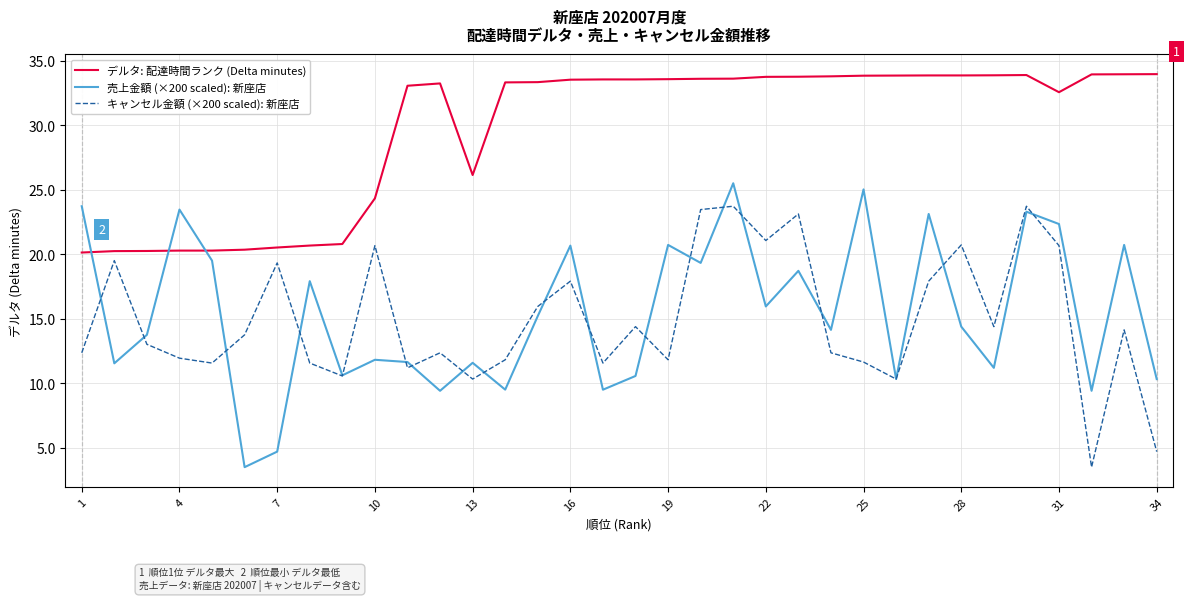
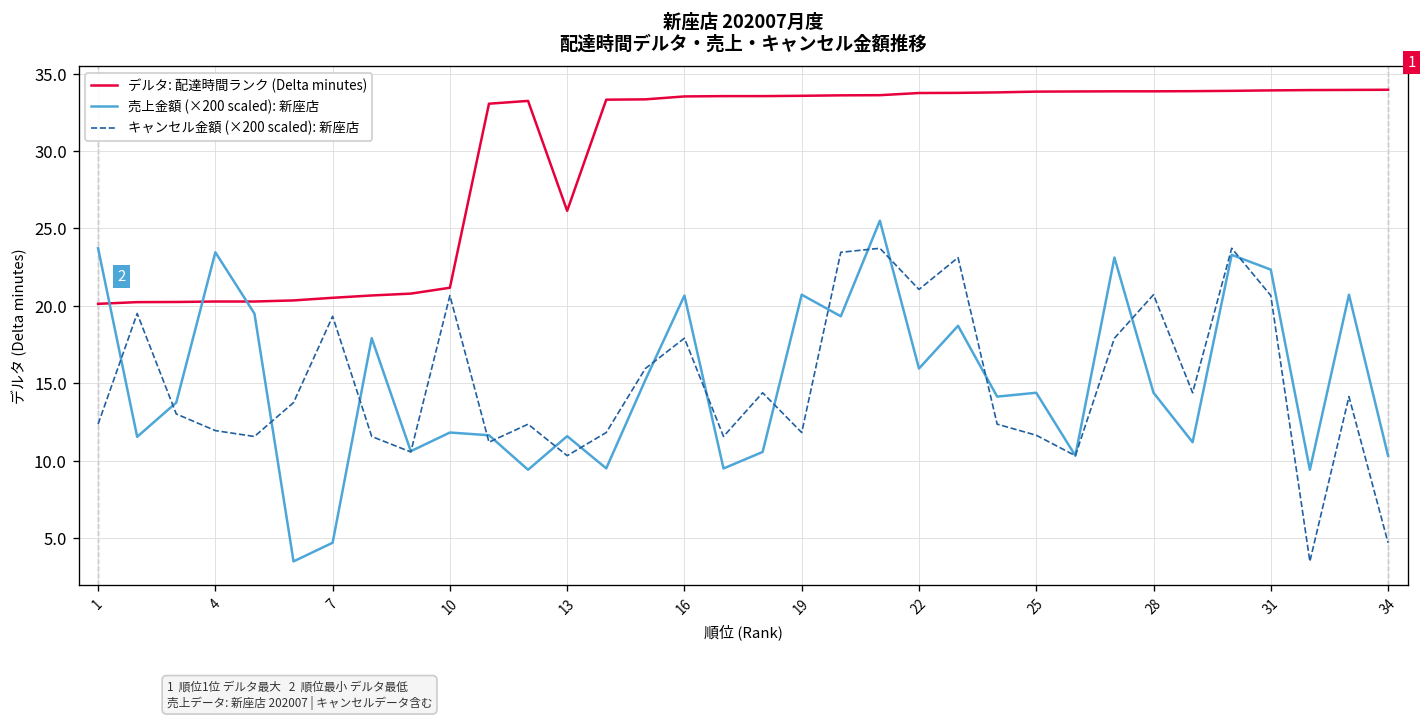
  {
    "デルタ: 配達時間ランク (Delta minutes)": {
      "1": 20.1,
      "4": 20.3,
      "7": 20.5,
-     "10": 24.3,
+     "10": 21.2,
      "13": 26.1,
      "16": 33.5,
      "19": 33.6,
      "22": 33.8,
      "25": 33.8,
      "28": 33.9,
-     "31": 32.6
+     "31": 33.9
    },
    "売上金額 (×200 scaled): 新座店": {
      "1": 23.7,
      "4": 23.5,
      "7": 4.7,
      "10": 11.8,
      "13": 11.6,
      "16": 20.7,
      "19": 20.7,
      "22": 16.0,
-     "25": 25.0,
+     "25": 14.4,
      "28": 14.4,
      "31": 22.3,
      "34": 10.3
    },
    "キャンセル金額 (×200 scaled): 新座店": {
      "1": 12.4,
      "4": 11.9,
      "7": 19.3,
      "10": 20.7,
      "13": 10.3,
      "16": 17.9,
      "19": 11.8,
      "22": 21.1,
      "25": 11.6,
      "28": 20.7,
      "31": 20.7,
      "34": 4.7
    }
  }
